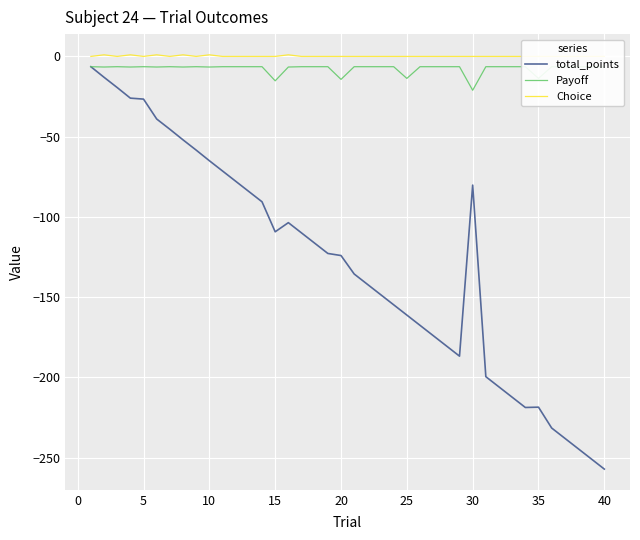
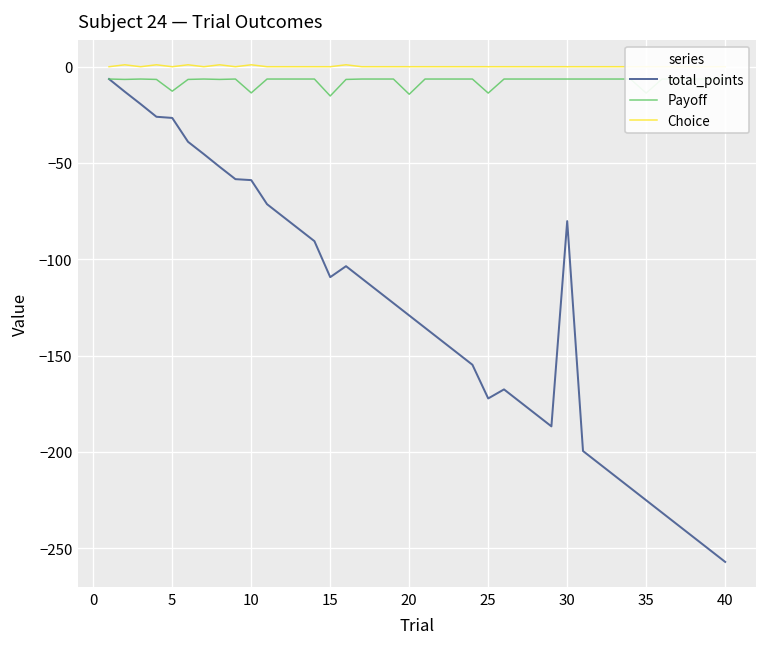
  {
    "total_points": {
      "5": -27,
-     "10": -65,
+     "10": -59,
      "15": -109,
-     "20": -124,
-     "25": -161,
+     "20": -129,
+     "25": -172,
      "30": -80,
-     "35": -219,
+     "35": -225,
      "40": -257
    },
    "Payoff": {
-     "5": -6,
-     "10": -7,
+     "5": -13,
+     "10": -14,
      "15": -15,
      "20": -14,
      "25": -14,
-     "30": -21
+     "30": -6
    },
    "Choice": {
      "5": 0,
      "10": 1,
      "15": 0,
      "20": 0,
      "25": 0,
      "30": 0
    }
  }
